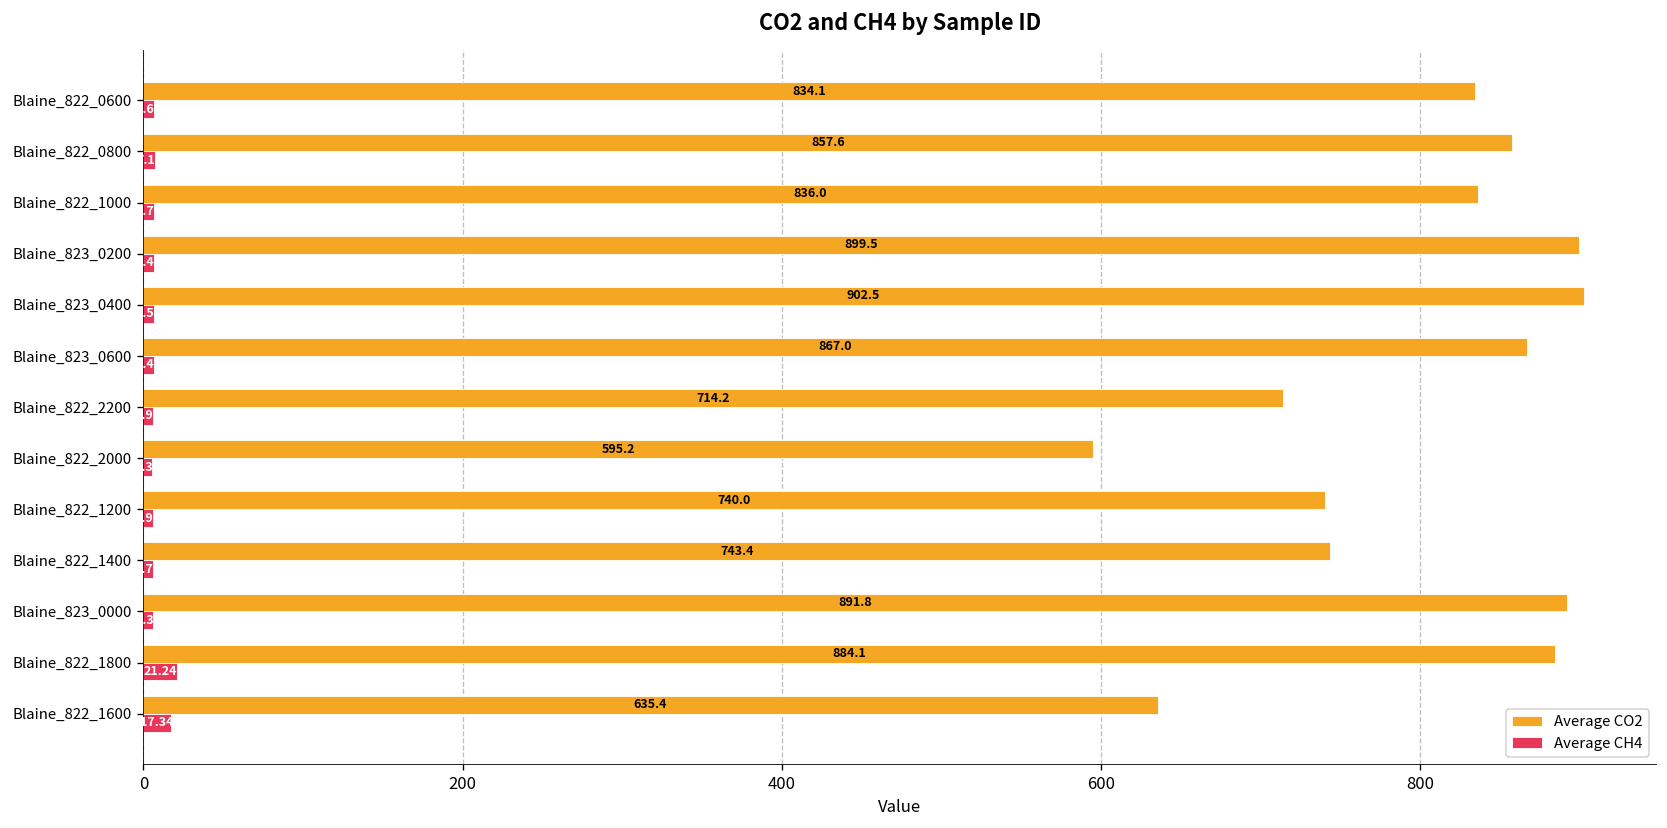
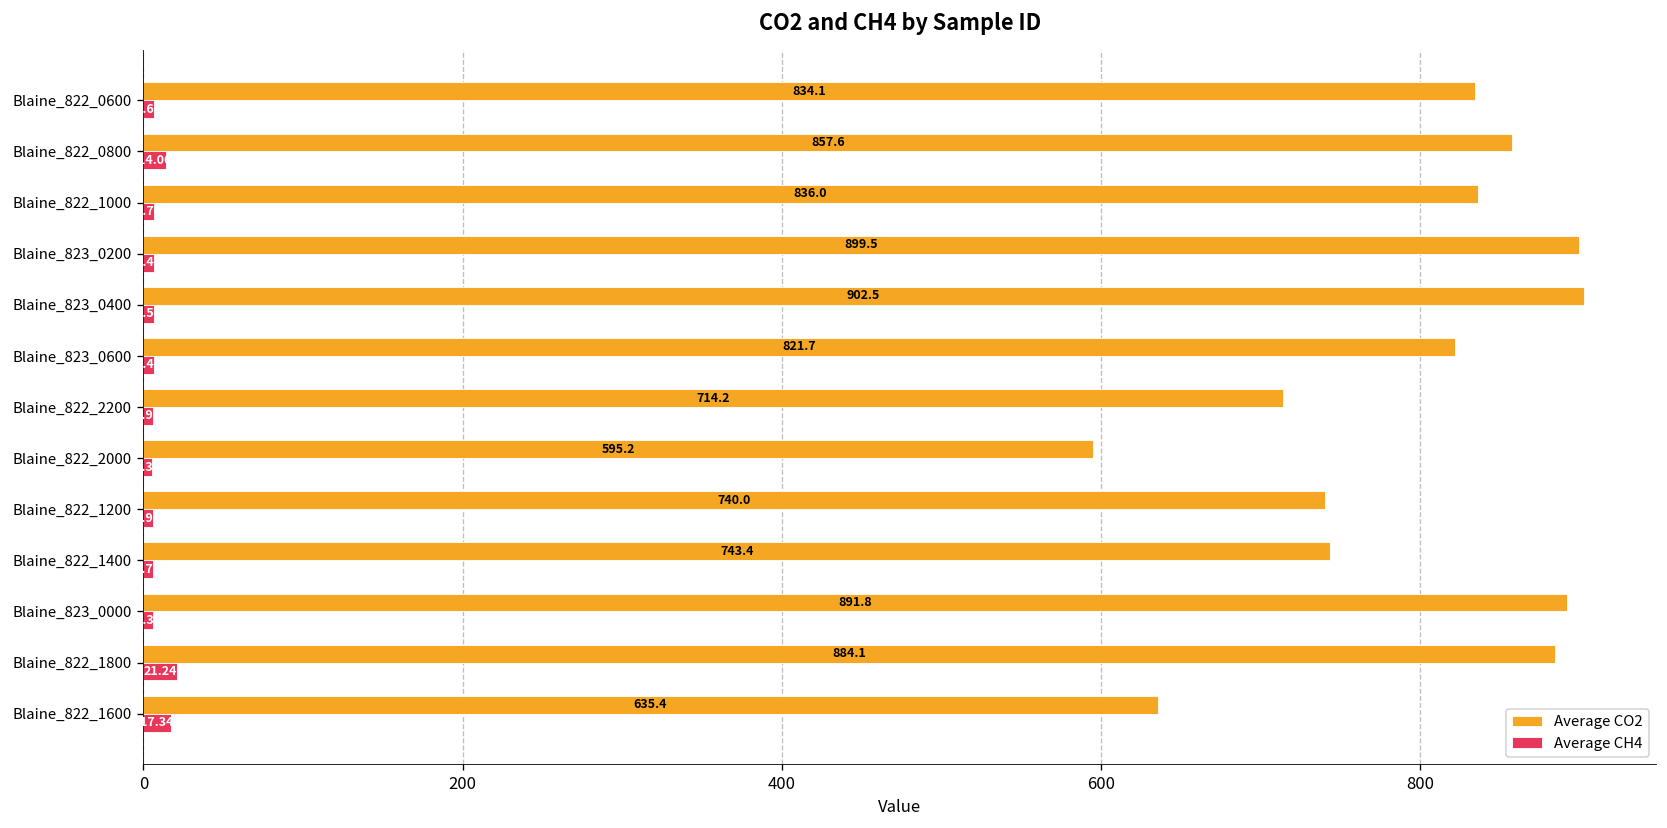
  {
    "Average CO2": {
      "Blaine_822_0600": 834.1,
      "Blaine_822_0800": 857.6,
      "Blaine_822_1000": 836.0,
      "Blaine_823_0200": 899.5,
      "Blaine_823_0400": 902.5,
-     "Blaine_823_0600": 867.0,
+     "Blaine_823_0600": 821.7,
      "Blaine_822_2200": 714.2,
      "Blaine_822_2000": 595.2,
      "Blaine_822_1200": 740.0,
      "Blaine_822_1400": 743.4,
      "Blaine_823_0000": 891.8,
      "Blaine_822_1800": 884.1,
      "Blaine_822_1600": 635.4
    },
    "Average CH4": {
      "Blaine_822_0600": 7,
-     "Blaine_822_0800": 7,
+     "Blaine_822_0800": 14,
      "Blaine_822_1000": 7,
      "Blaine_823_0200": 6,
      "Blaine_823_0400": 7,
      "Blaine_823_0600": 6,
      "Blaine_822_2200": 6,
      "Blaine_822_2000": 5,
      "Blaine_822_1200": 6,
      "Blaine_822_1400": 6,
      "Blaine_823_0000": 6
    }
  }
